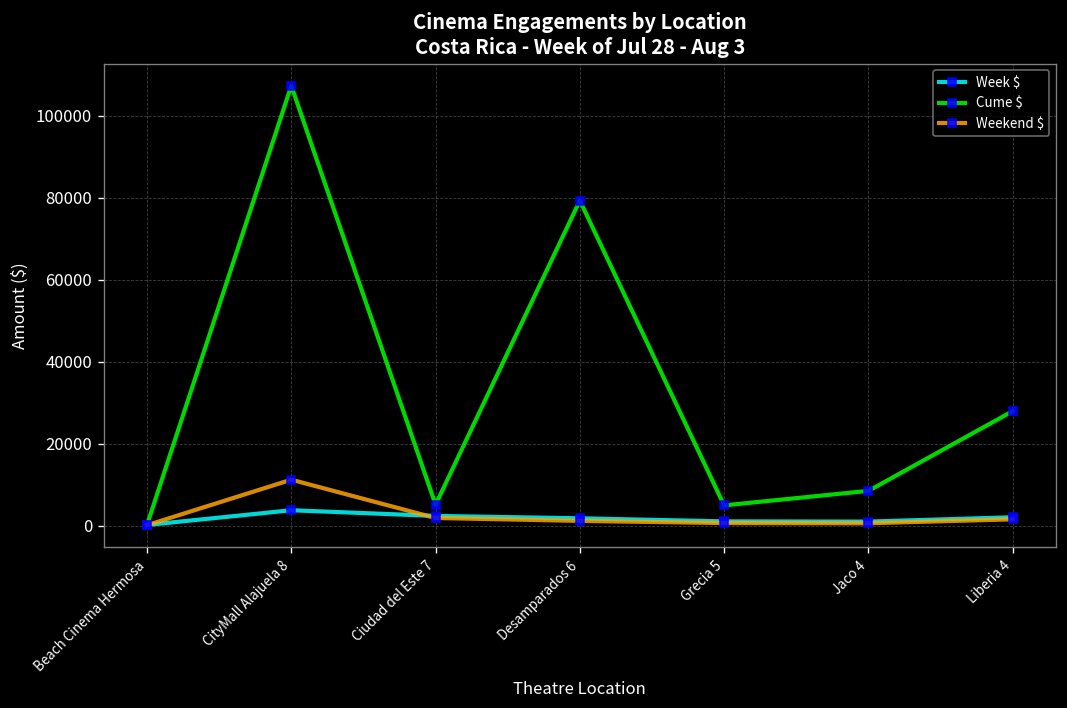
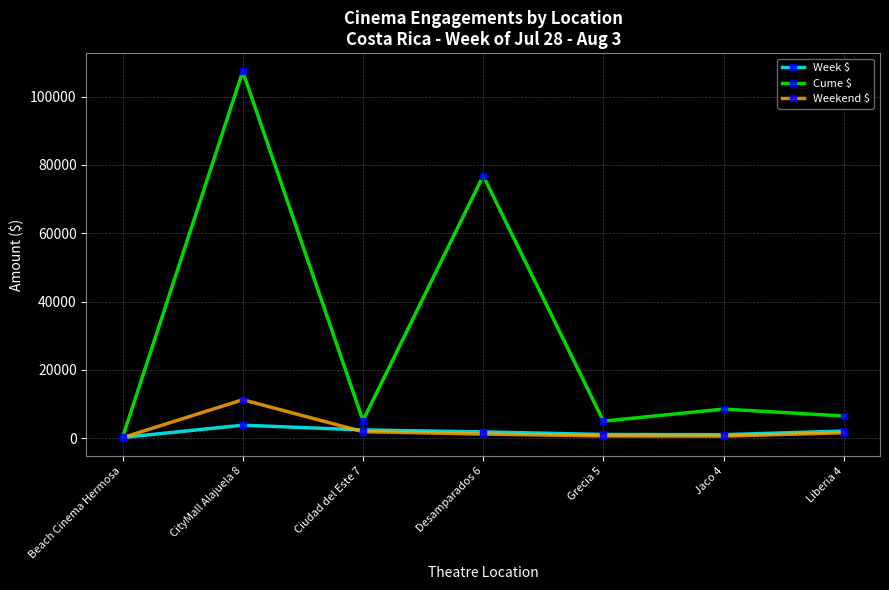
  {
    "Week $": {
      "CityMall Alajuela 8": 4000
    },
    "Cume $": {
      "CityMall Alajuela 8": 107000,
      "Ciudad del Este 7": 5000,
-     "Desamparados 6": 79000,
+     "Desamparados 6": 77000,
      "Grecia 5": 5000,
      "Jaco 4": 9000,
-     "Liberia 4": 28000
+     "Liberia 4": 6000
    },
    "Weekend $": {
      "CityMall Alajuela 8": 11000
    }
  }
